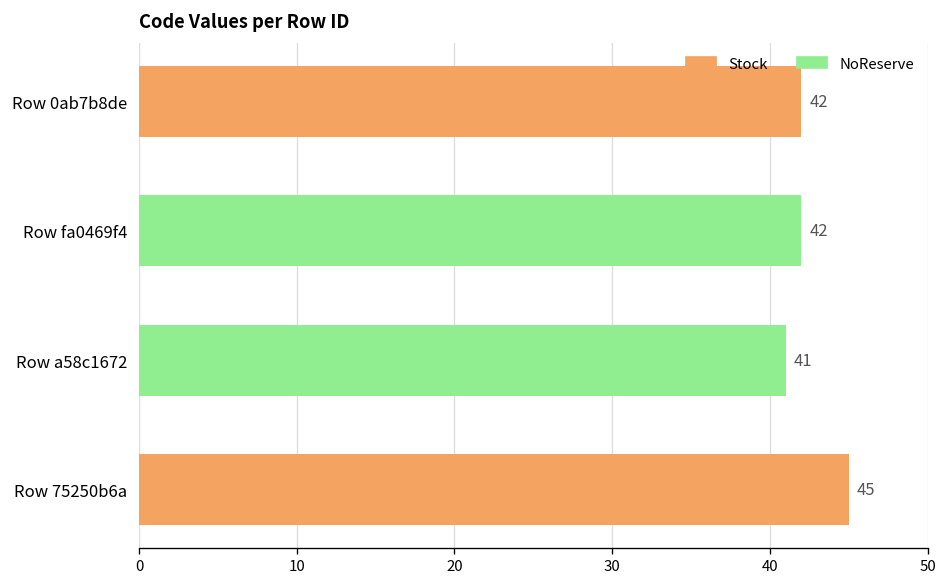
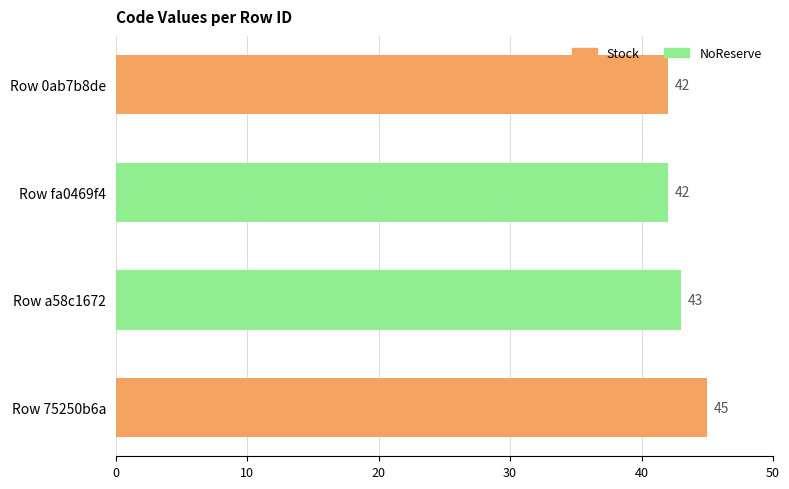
  {
    "Row 0ab7b8de": 42,
    "Row fa0469f4": 42,
-   "Row a58c1672": 41,
+   "Row a58c1672": 43,
    "Row 75250b6a": 45
  }
